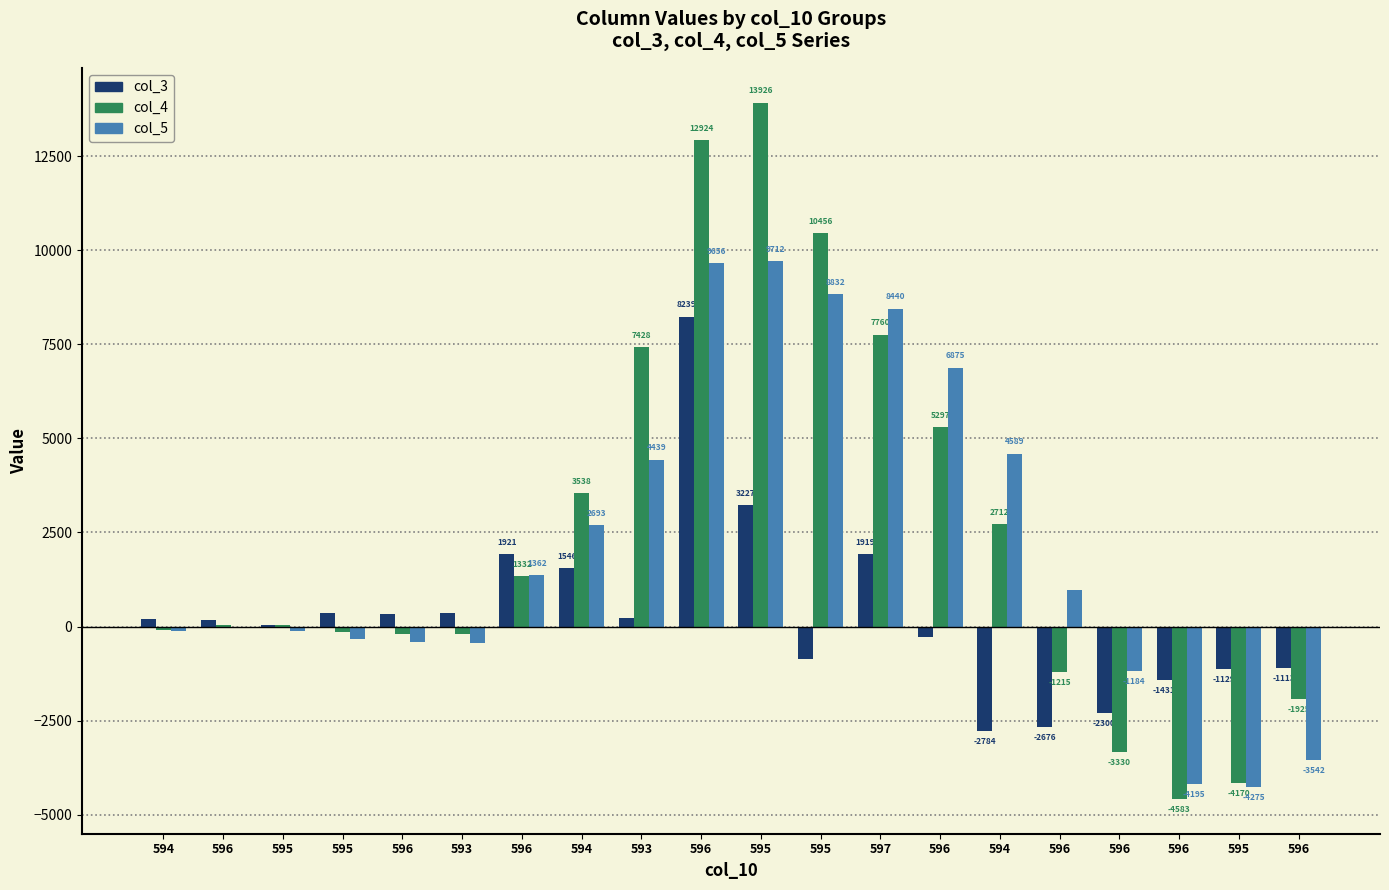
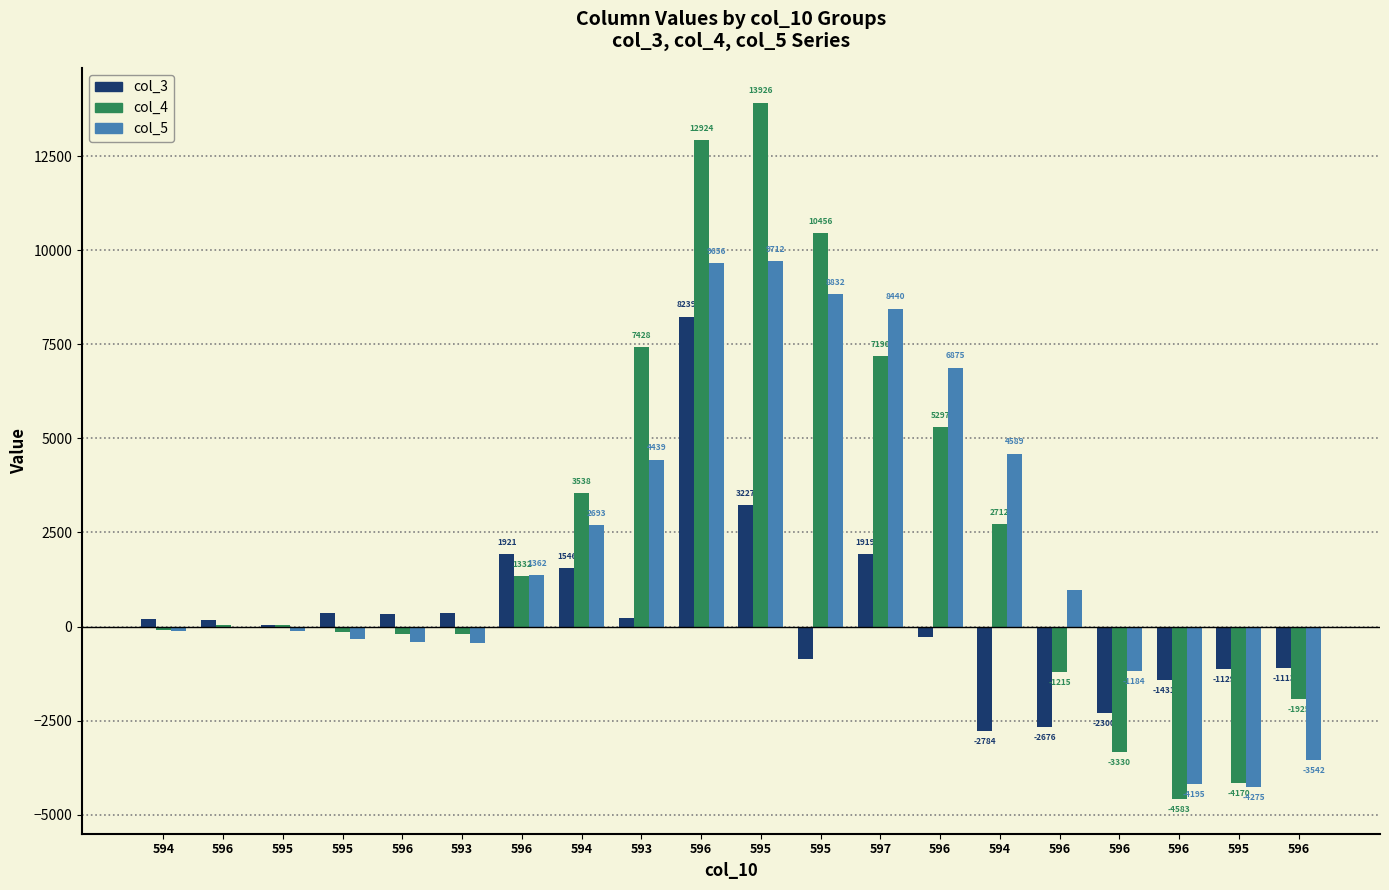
  {
    "col_3": {
      "597": 1919
    },
    "col_4": {
-     "597": 7760
+     "597": 7190
    },
    "col_5": {
      "597": 8440
    }
  }
